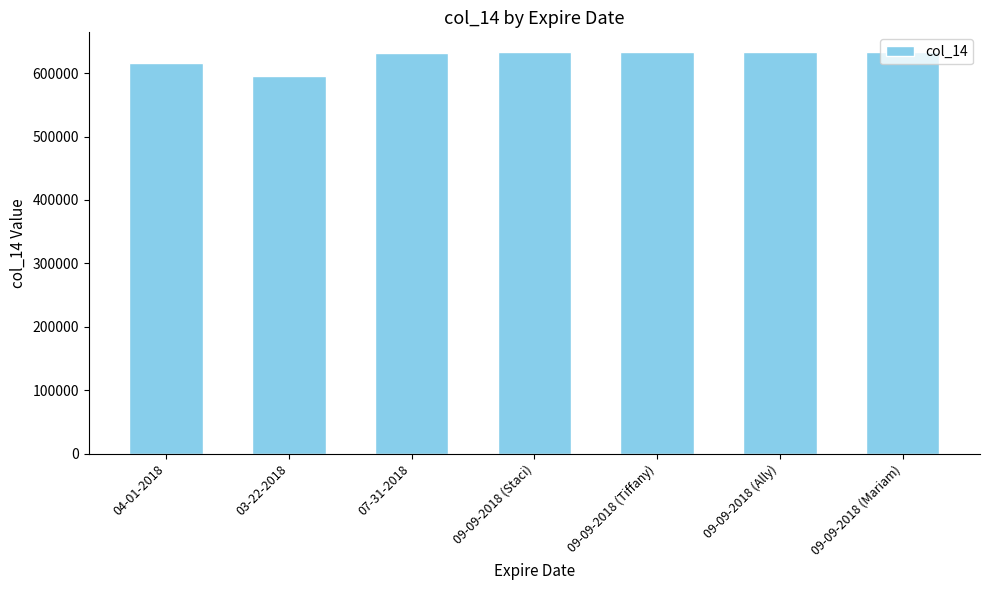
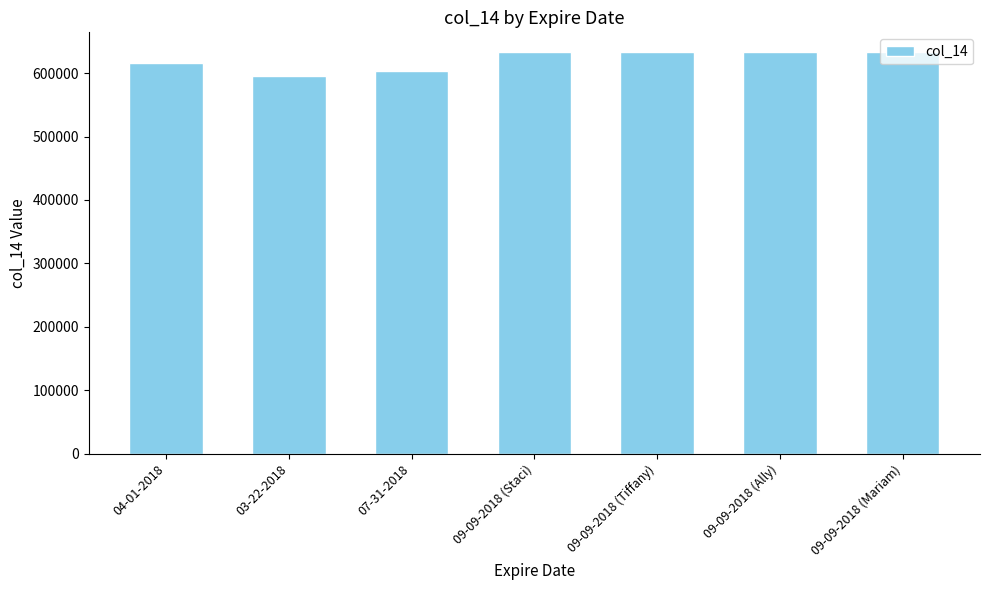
  {
    "04-01-2018": 620000,
    "03-22-2018": 600000,
-   "07-31-2018": 630000,
+   "07-31-2018": 600000,
    "09-09-2018 (Staci)": 630000,
    "09-09-2018 (Tiffany)": 630000,
    "09-09-2018 (Ally)": 630000
  }
